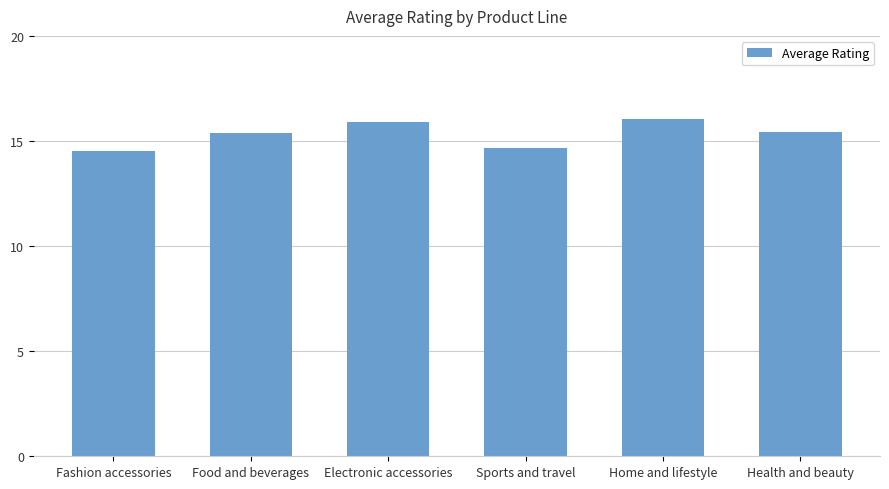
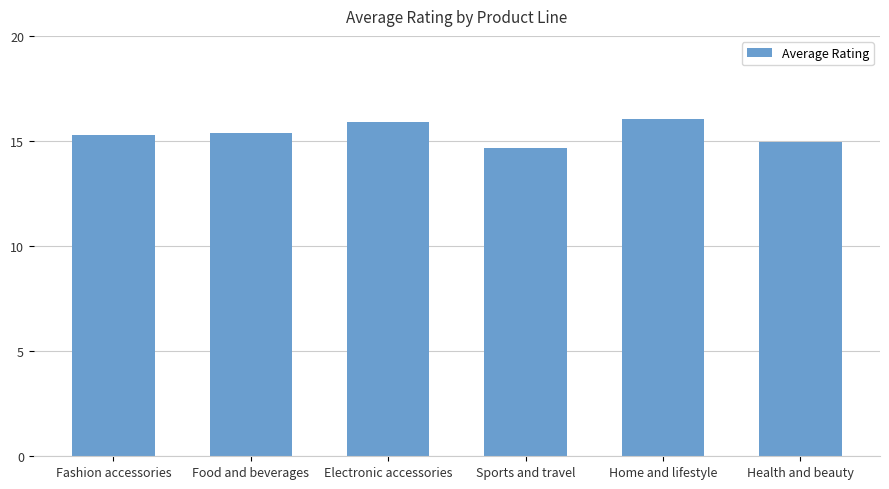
  {
-   "Fashion accessories": 14.5,
+   "Fashion accessories": 15.3,
    "Food and beverages": 15.4,
    "Electronic accessories": 15.9,
    "Sports and travel": 14.7,
    "Home and lifestyle": 16.0,
-   "Health and beauty": 15.4
+   "Health and beauty": 15.0
  }
